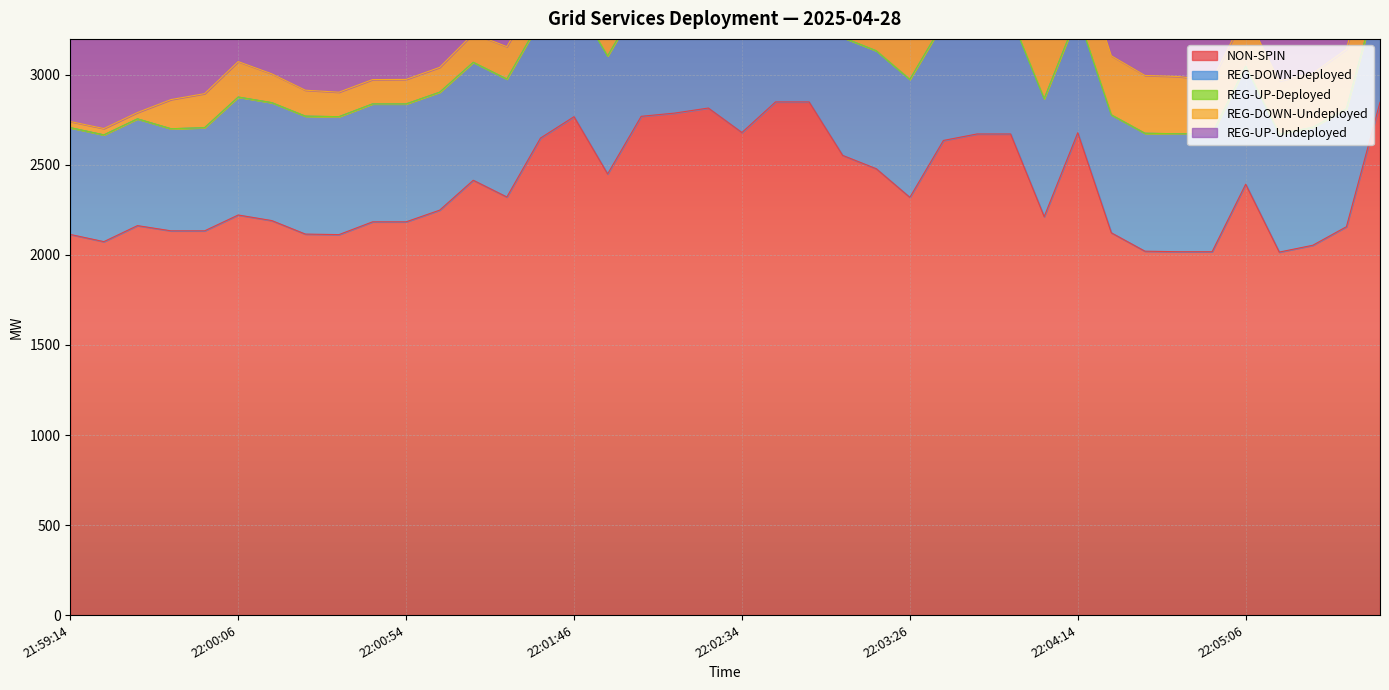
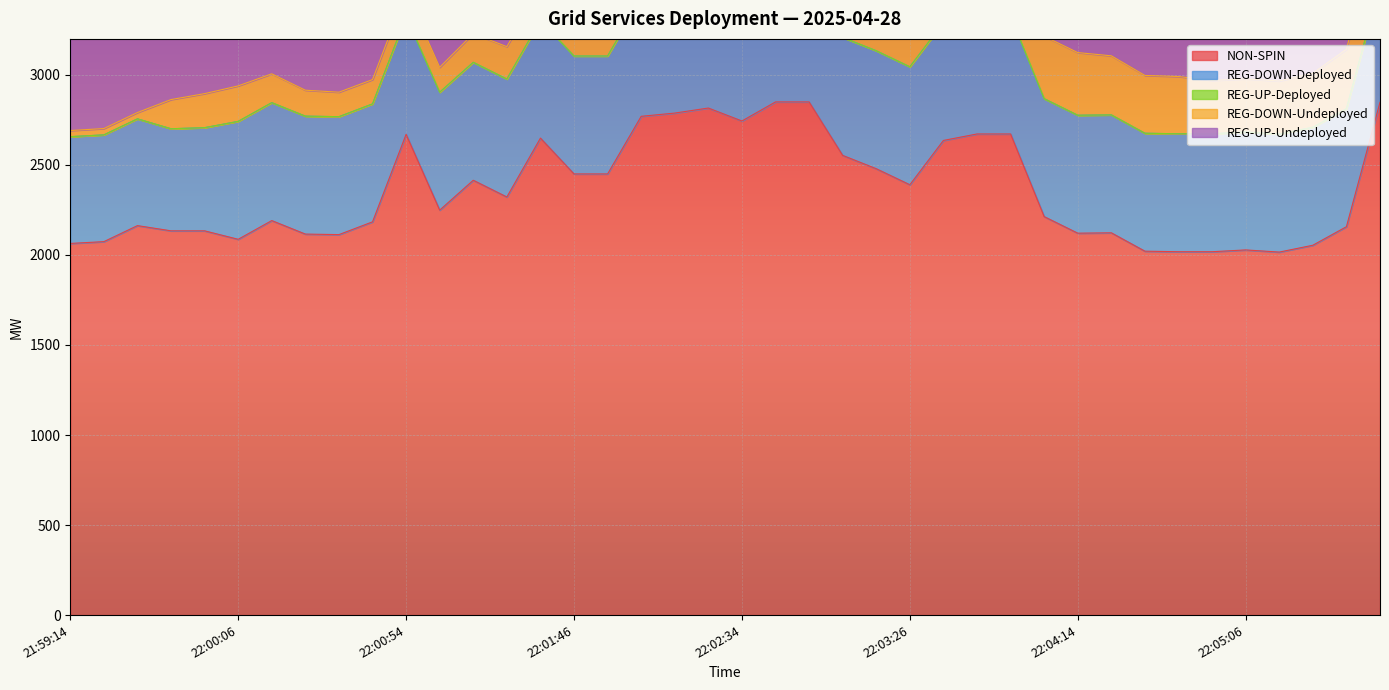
  {
    "NON-SPIN": {
-     "21:59:14": 2110,
-     "22:00:06": 2220,
-     "22:00:54": 2180,
-     "22:01:46": 2770,
-     "22:02:34": 2680,
-     "22:03:26": 2320,
-     "22:04:14": 2680,
-     "22:05:06": 2390
+     "21:59:14": 2060,
+     "22:00:06": 2090,
+     "22:00:54": 2670,
+     "22:01:46": 2450,
+     "22:02:34": 2740,
+     "22:03:26": 2390,
+     "22:04:14": 2120,
+     "22:05:06": 2030
    },
    "REG-DOWN-Undeployed": {
      "21:59:14": 30,
      "22:00:06": 200
    }
  }
